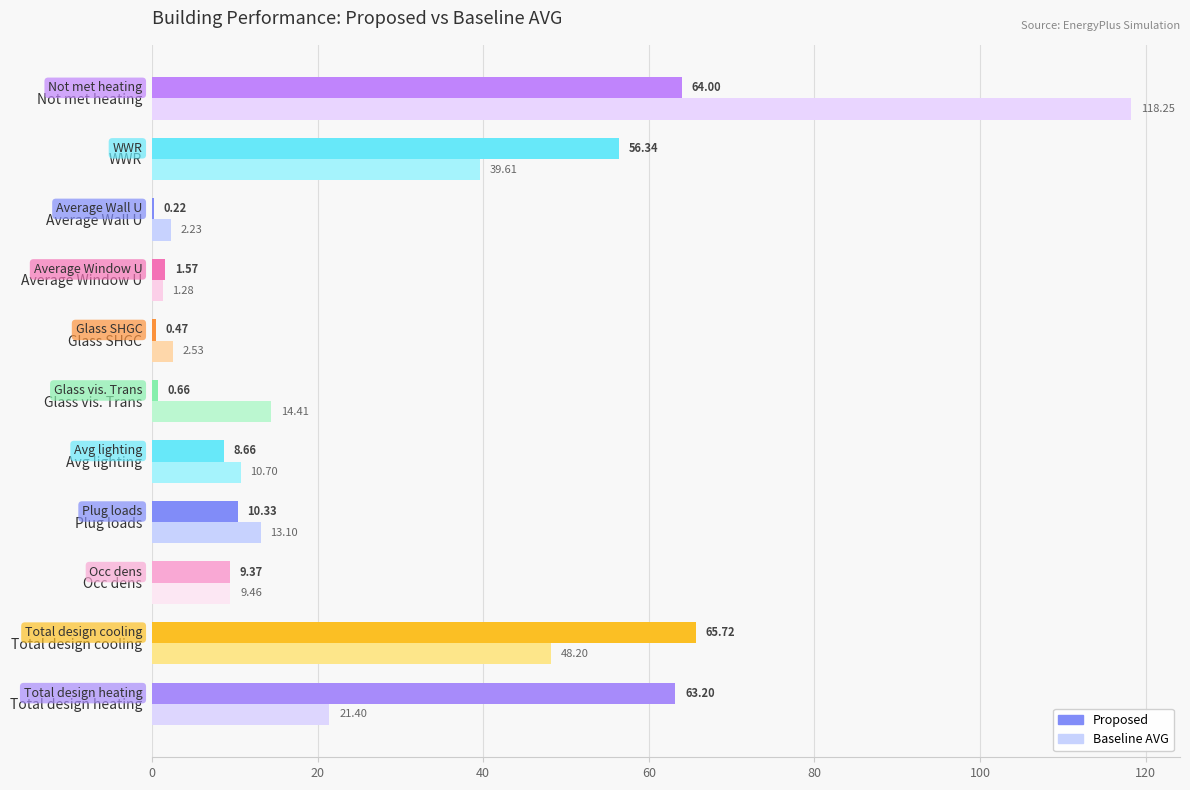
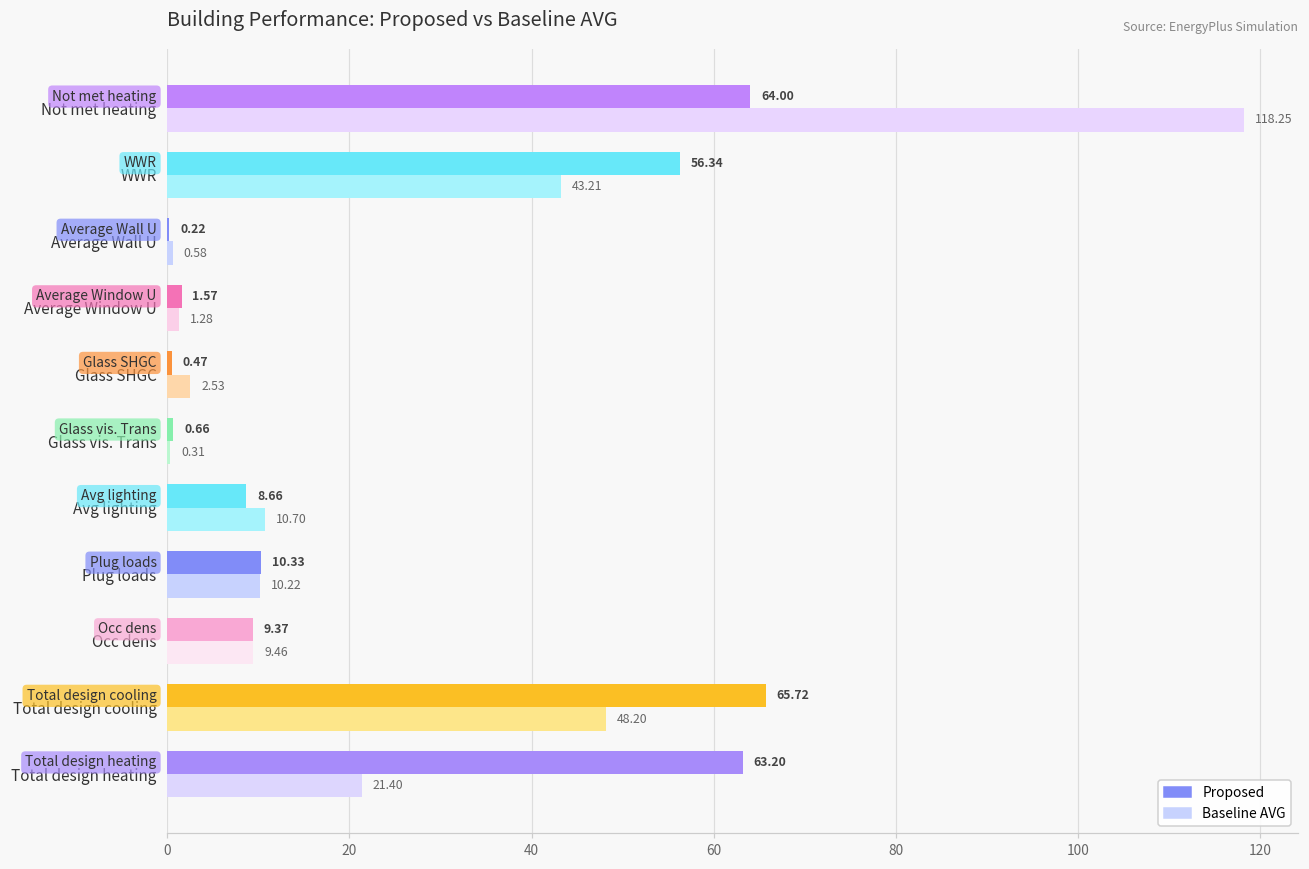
  {
    "Baseline AVG": {
      "Not met heating": 118.25,
-     "WWR": 39.61,
-     "Average Wall U": 2.23,
+     "WWR": 43.21,
+     "Average Wall U": 0.58,
      "Average Window U": 1.28,
      "Glass SHGC": 2.53,
-     "Glass vis. Trans": 14.41,
+     "Glass vis. Trans": 0.31,
      "Avg lighting": 10.70,
-     "Plug loads": 13.10,
+     "Plug loads": 10.22,
      "Occ dens": 9.46,
      "Total design cooling": 48.20,
      "Total design heating": 21.40
    }
  }
